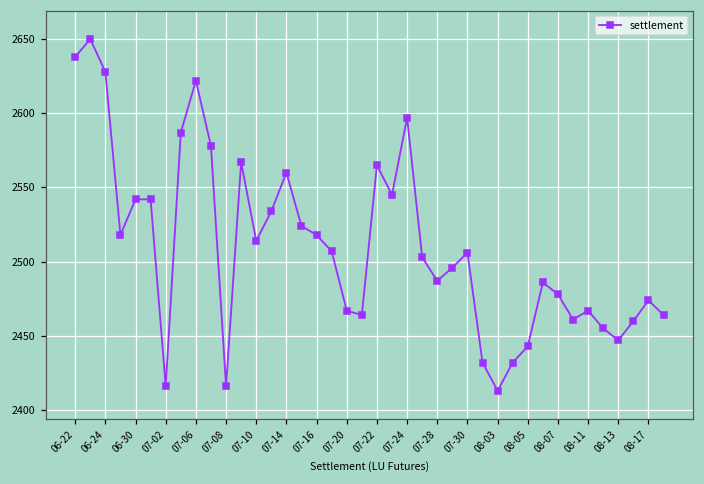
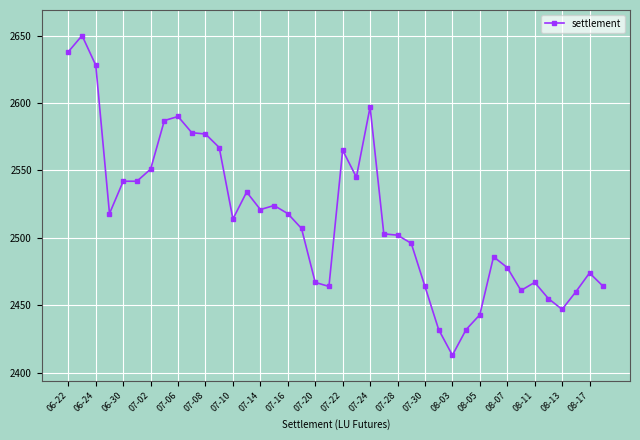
  {
    "06-22": 2638,
    "06-24": 2628,
    "06-30": 2542,
-   "07-02": 2416,
-   "07-06": 2622,
-   "07-08": 2416,
+   "07-02": 2551,
+   "07-06": 2590,
+   "07-08": 2577,
    "07-10": 2514,
-   "07-14": 2560,
+   "07-14": 2521,
    "07-16": 2518,
    "07-20": 2467,
    "07-22": 2565,
    "07-24": 2597,
-   "07-28": 2487,
-   "07-30": 2506,
+   "07-28": 2502,
+   "07-30": 2464,
    "08-03": 2413,
    "08-05": 2443,
    "08-07": 2478,
    "08-11": 2467,
    "08-13": 2447,
    "08-17": 2474
  }
